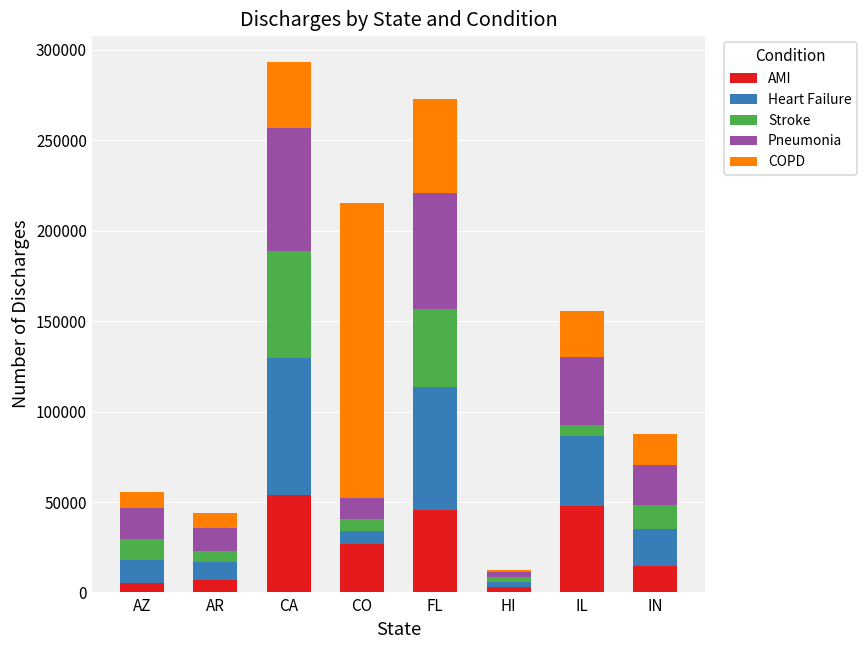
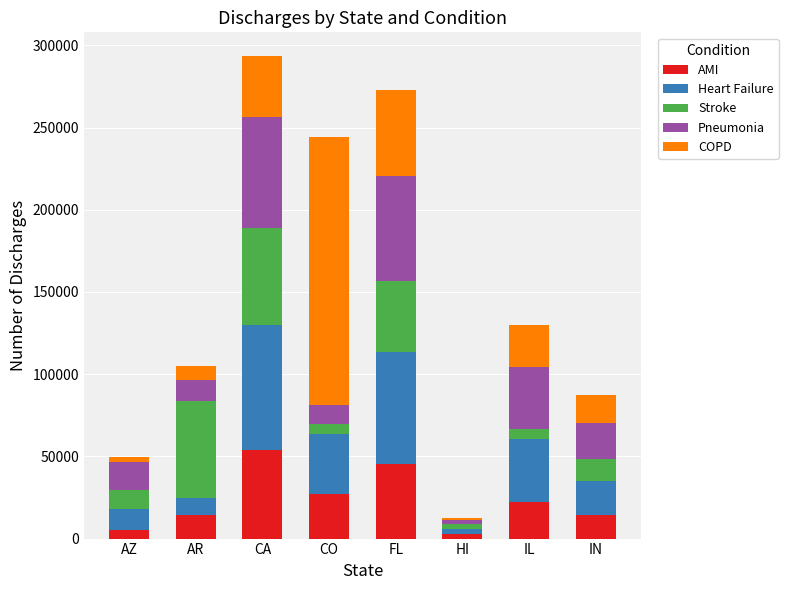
  {
    "AMI": {
      "AZ": 5000,
-     "AR": 7000,
+     "AR": 14000,
      "CA": 54000,
      "CO": 27000,
      "FL": 46000,
      "HI": 3000,
-     "IL": 48000,
+     "IL": 22000,
      "IN": 15000
    },
    "Heart Failure": {
      "AZ": 13000,
      "AR": 10000,
      "CA": 76000,
-     "CO": 7000,
+     "CO": 37000,
      "FL": 68000,
      "HI": 3000,
      "IL": 38000,
      "IN": 20000
    },
    "Stroke": {
      "AZ": 11000,
-     "AR": 6000,
+     "AR": 59000,
      "CA": 59000,
      "CO": 7000,
      "FL": 43000,
      "HI": 3000,
      "IL": 6000,
      "IN": 13000
    },
    "Pneumonia": {
      "AZ": 17000,
      "AR": 13000,
      "CA": 68000,
      "CO": 11000,
      "FL": 64000,
      "HI": 3000,
      "IL": 38000,
      "IN": 22000
    },
    "COPD": {
-     "AZ": 9000,
+     "AZ": 3000,
      "AR": 9000,
      "CA": 37000,
      "CO": 163000,
      "FL": 52000,
      "IL": 25000,
      "IN": 17000
    }
  }
